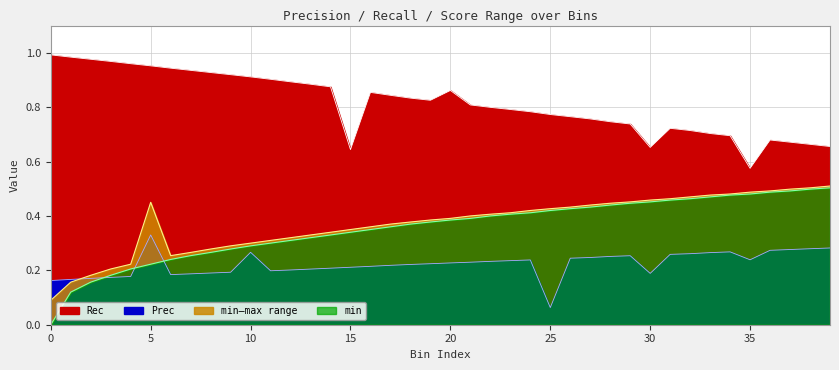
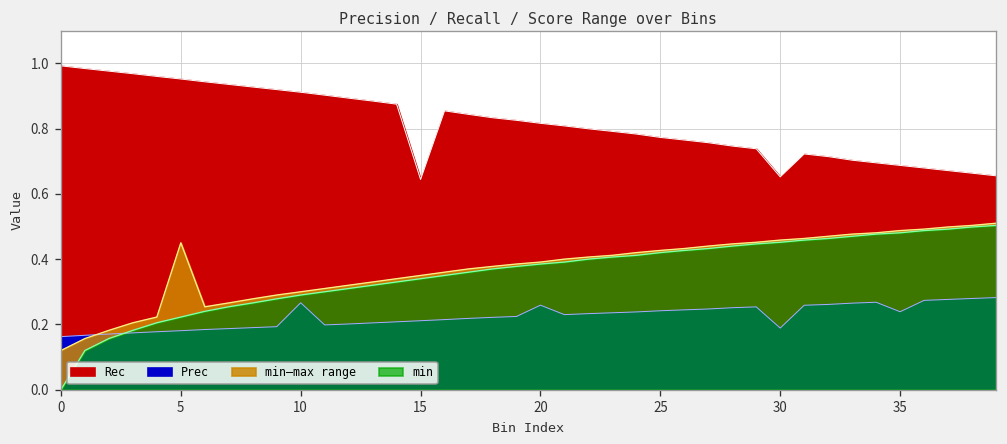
  {
    "Rec": {
      "0": 0.99,
      "5": 0.95,
      "10": 0.91,
      "15": 0.64,
-     "20": 0.86,
+     "20": 0.82,
      "25": 0.77,
      "30": 0.65,
-     "35": 0.58
+     "35": 0.69
    },
    "Prec": {
      "0": 0.16,
-     "5": 0.33,
+     "5": 0.18,
      "10": 0.27,
      "15": 0.21,
-     "20": 0.23,
-     "25": 0.06,
+     "20": 0.26,
+     "25": 0.24,
      "30": 0.19,
      "35": 0.24
    },
    "min–max range": {
-     "0": 0.09,
+     "0": 0.12,
      "5": 0.45,
      "10": 0.30,
      "15": 0.35
    },
    "min": {
      "0": 0.00,
      "5": 0.22,
      "10": 0.29,
      "15": 0.34
    }
  }
